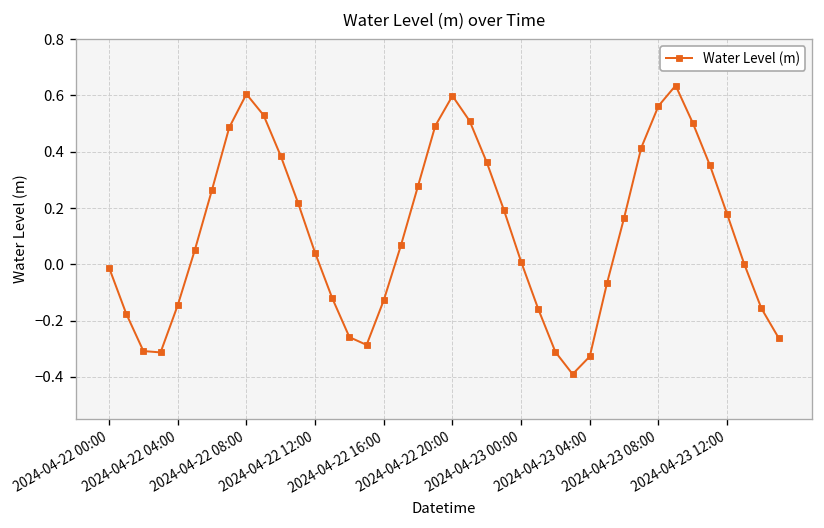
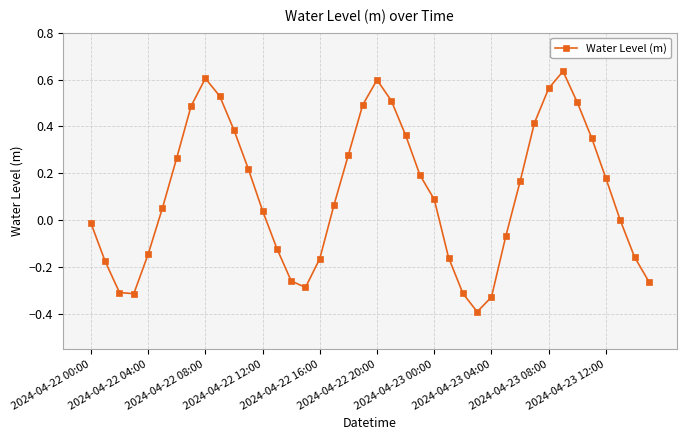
  {
    "2024-04-22 00:00": -0.01,
    "2024-04-22 04:00": -0.15,
    "2024-04-22 08:00": 0.60,
    "2024-04-22 12:00": 0.04,
-   "2024-04-22 16:00": -0.13,
+   "2024-04-22 16:00": -0.16,
    "2024-04-22 20:00": 0.60,
-   "2024-04-23 00:00": 0.01,
+   "2024-04-23 00:00": 0.09,
    "2024-04-23 04:00": -0.33,
    "2024-04-23 08:00": 0.56,
    "2024-04-23 12:00": 0.18
  }
